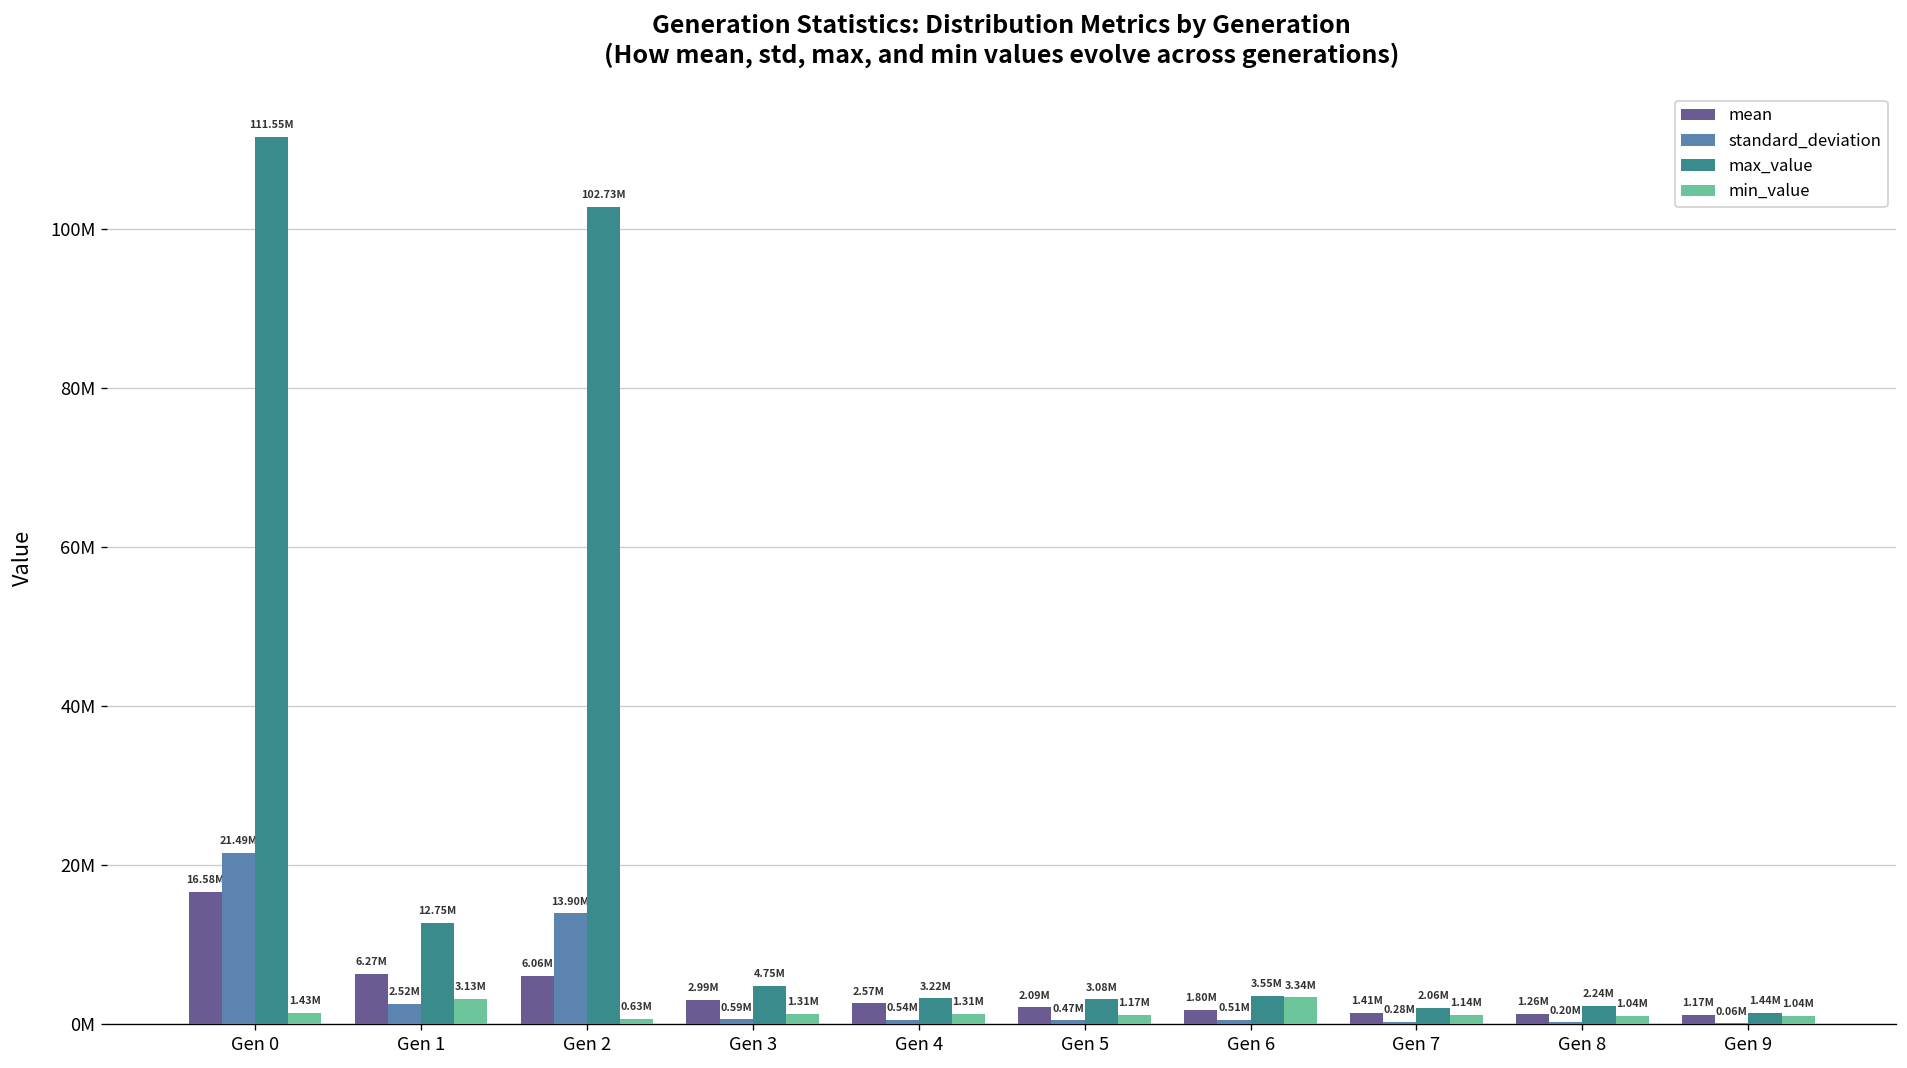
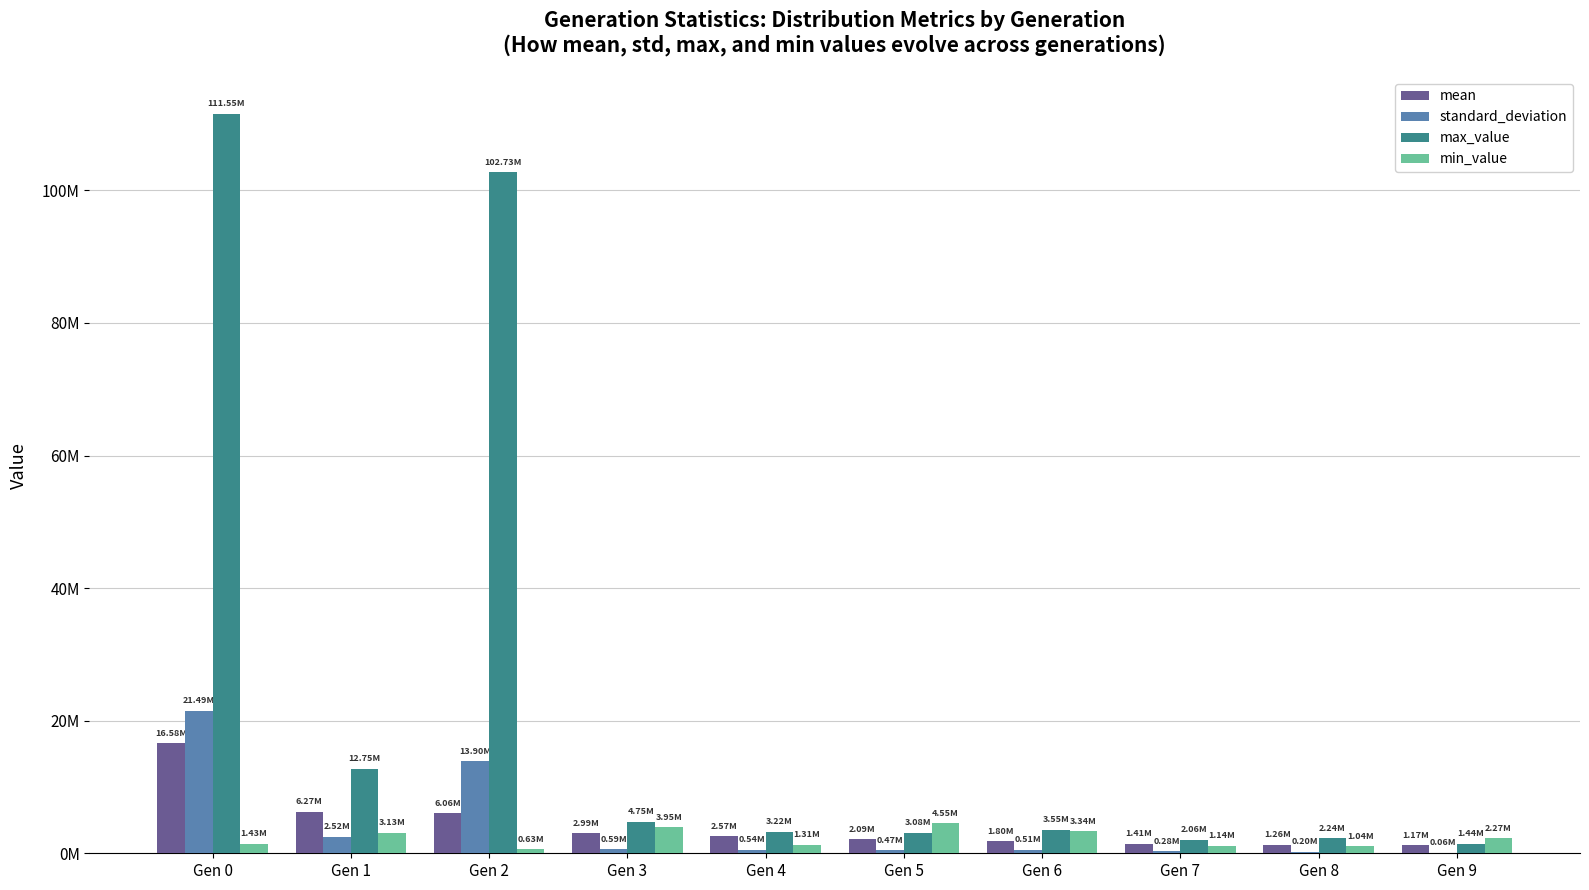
  {
    "min_value": {
      "Gen 0": "1.43M",
      "Gen 1": "3.13M",
      "Gen 2": "0.63M",
-     "Gen 3": "1.31M",
+     "Gen 3": "3.95M",
      "Gen 4": "1.31M",
-     "Gen 5": "1.17M",
+     "Gen 5": "4.55M",
      "Gen 6": "3.34M",
      "Gen 7": "1.14M",
      "Gen 8": "1.04M",
-     "Gen 9": "1.04M"
+     "Gen 9": "2.27M"
    }
  }
